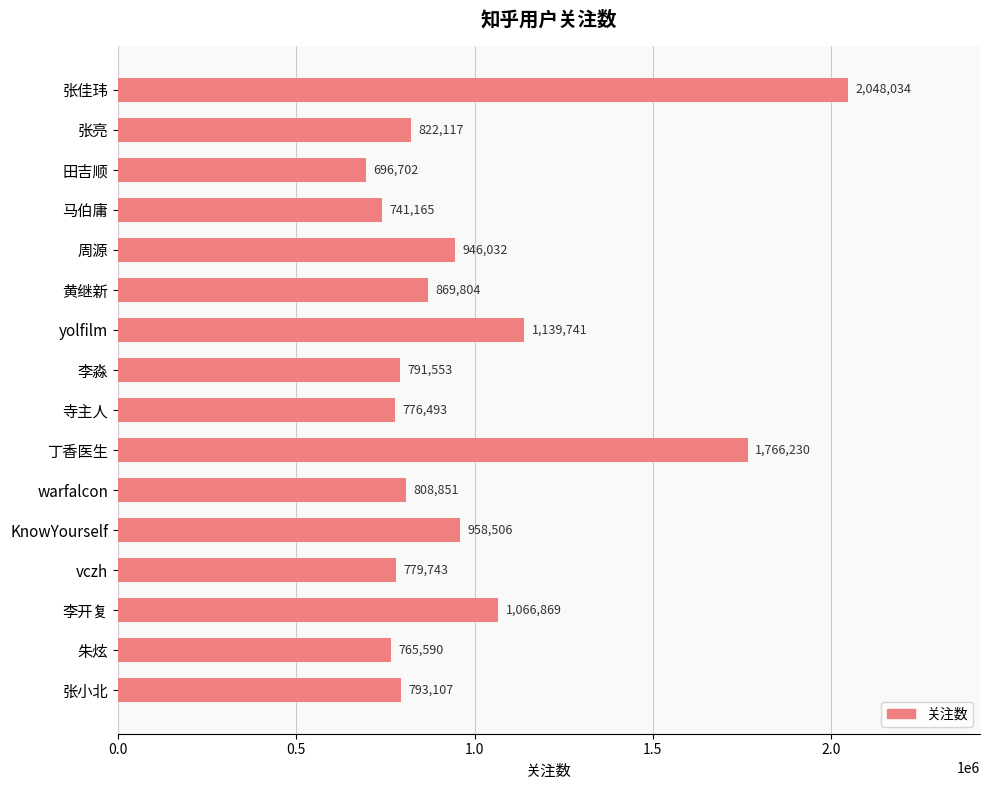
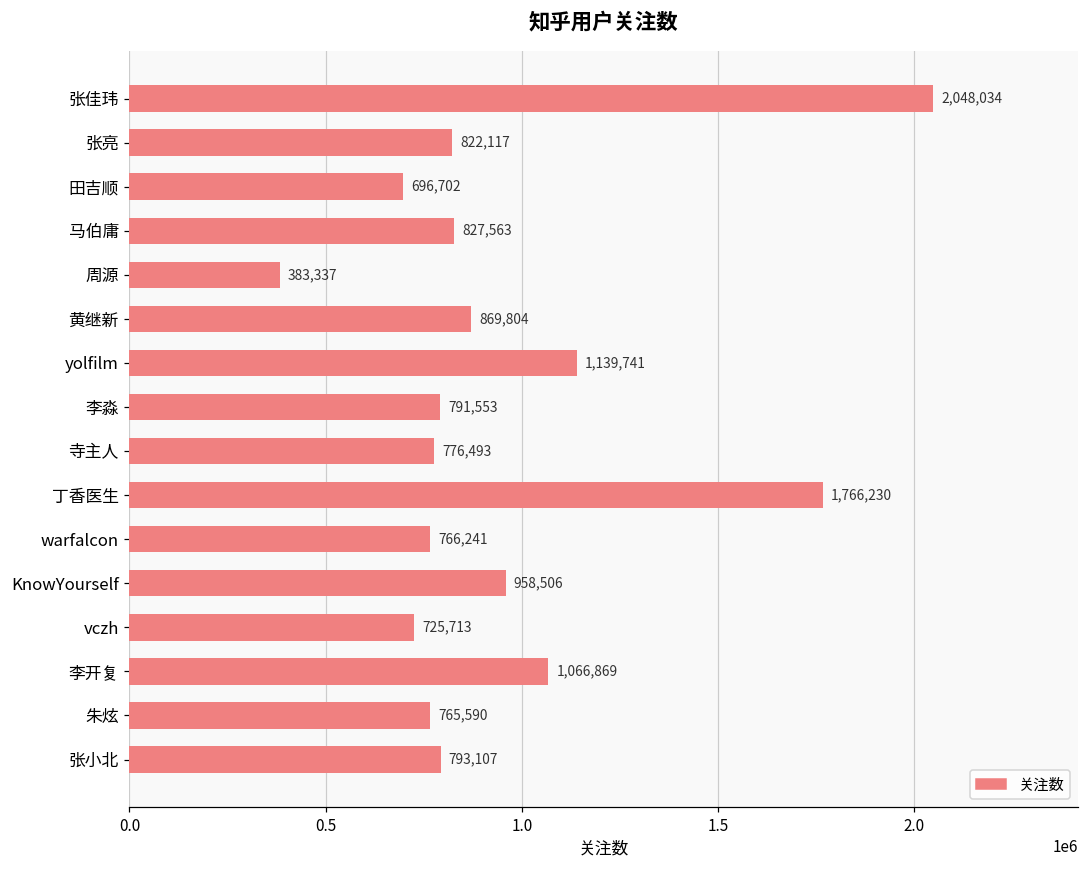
  {
    "张佳玮": "2,048,034",
    "张亮": "822,117",
    "田吉顺": "696,702",
-   "马伯庸": "741,165",
-   "周源": "946,032",
+   "马伯庸": "827,563",
+   "周源": "383,337",
    "黄继新": "869,804",
    "yolfilm": "1,139,741",
    "李淼": "791,553",
    "寺主人": "776,493",
    "丁香医生": "1,766,230",
-   "warfalcon": "808,851",
+   "warfalcon": "766,241",
    "KnowYourself": "958,506",
-   "vczh": "779,743",
+   "vczh": "725,713",
    "李开复": "1,066,869",
    "朱炫": "765,590",
    "张小北": "793,107"
  }
